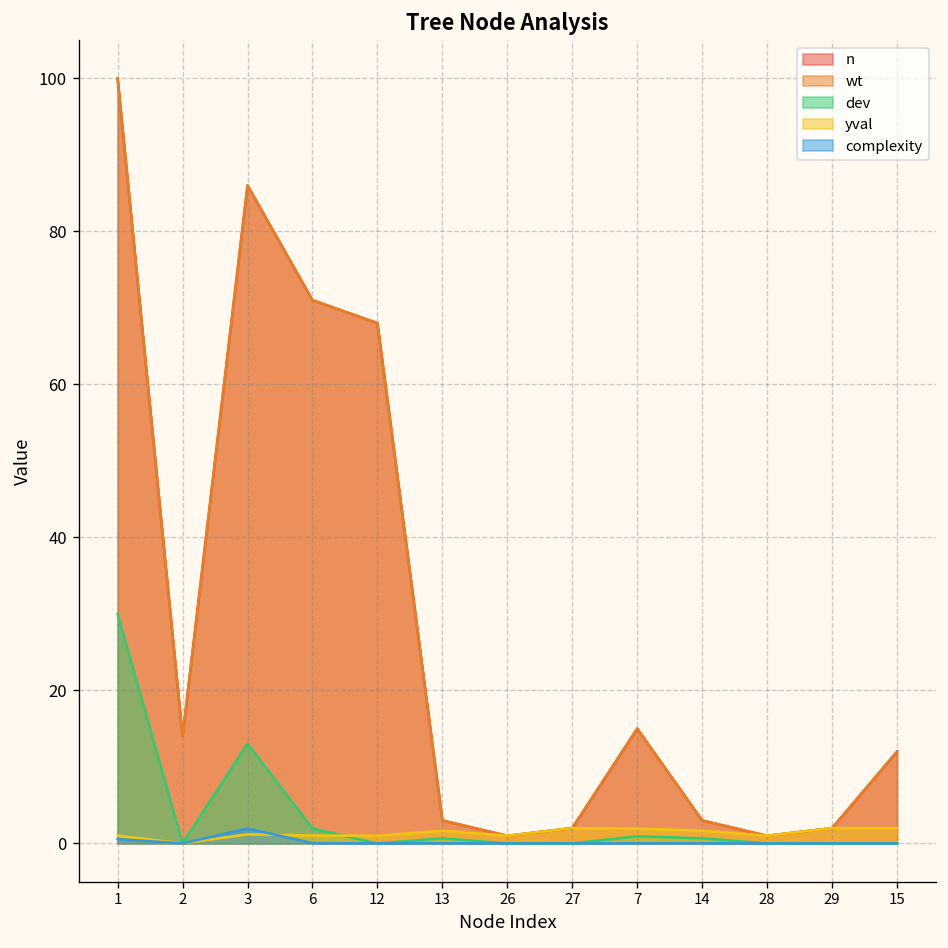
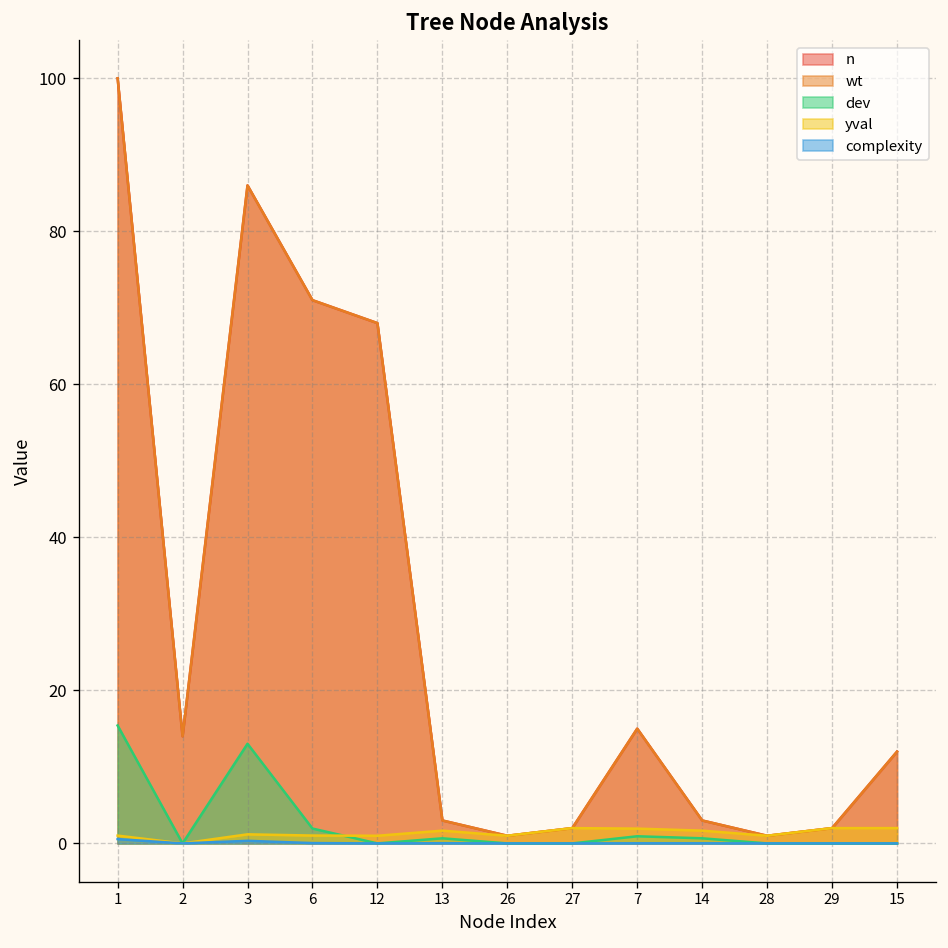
  {
    "dev": {
-     "1": 30,
+     "1": 15,
      "3": 13,
      "6": 2,
      "13": 1,
      "7": 1,
      "14": 1
    },
    "complexity": {
      "1": 1,
-     "3": 2,
+     "3": 0,
      "6": 0,
      "13": 0,
      "7": 0,
      "14": 0
    }
  }
